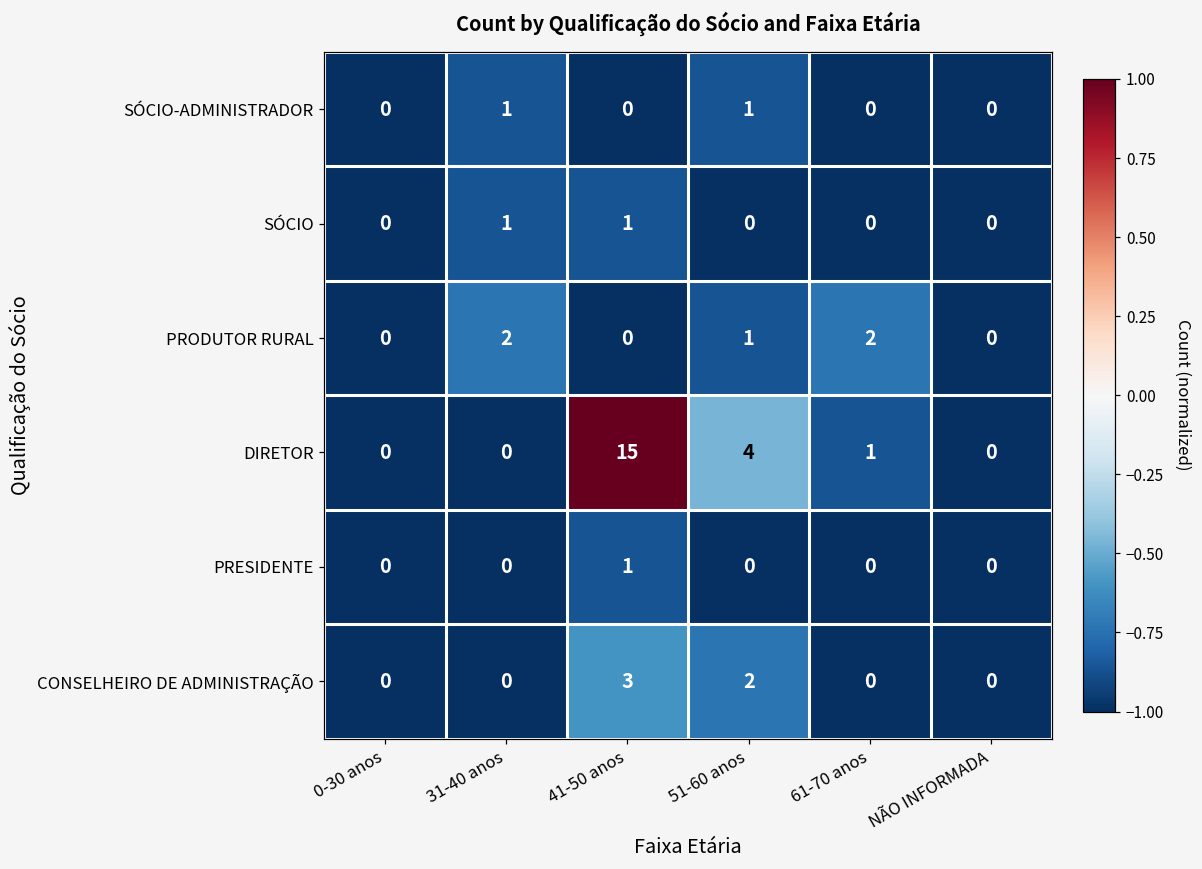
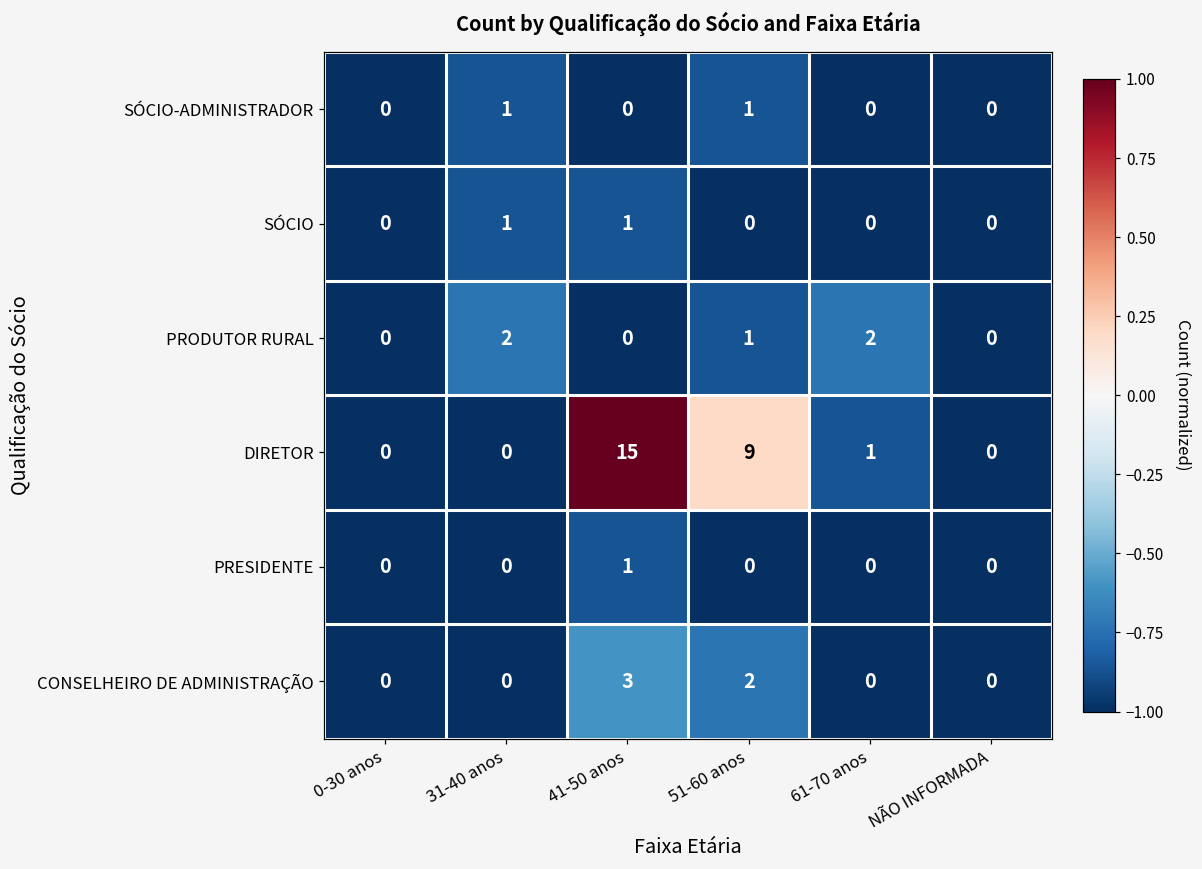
  {
    "SÓCIO-ADMINISTRADOR": {
      "0-30 anos": 0,
      "31-40 anos": 1,
      "41-50 anos": 0,
      "51-60 anos": 1,
      "61-70 anos": 0,
      "NÃO INFORMADA": 0
    },
    "SÓCIO": {
      "0-30 anos": 0,
      "31-40 anos": 1,
      "41-50 anos": 1,
      "51-60 anos": 0,
      "61-70 anos": 0,
      "NÃO INFORMADA": 0
    },
    "PRODUTOR RURAL": {
      "0-30 anos": 0,
      "31-40 anos": 2,
      "41-50 anos": 0,
      "51-60 anos": 1,
      "61-70 anos": 2,
      "NÃO INFORMADA": 0
    },
    "DIRETOR": {
      "0-30 anos": 0,
      "31-40 anos": 0,
      "41-50 anos": 15,
-     "51-60 anos": 4,
+     "51-60 anos": 9,
      "61-70 anos": 1,
      "NÃO INFORMADA": 0
    },
    "PRESIDENTE": {
      "0-30 anos": 0,
      "31-40 anos": 0,
      "41-50 anos": 1,
      "51-60 anos": 0,
      "61-70 anos": 0,
      "NÃO INFORMADA": 0
    },
    "CONSELHEIRO DE ADMINISTRAÇÃO": {
      "0-30 anos": 0,
      "31-40 anos": 0,
      "41-50 anos": 3,
      "51-60 anos": 2,
      "61-70 anos": 0,
      "NÃO INFORMADA": 0
    }
  }
